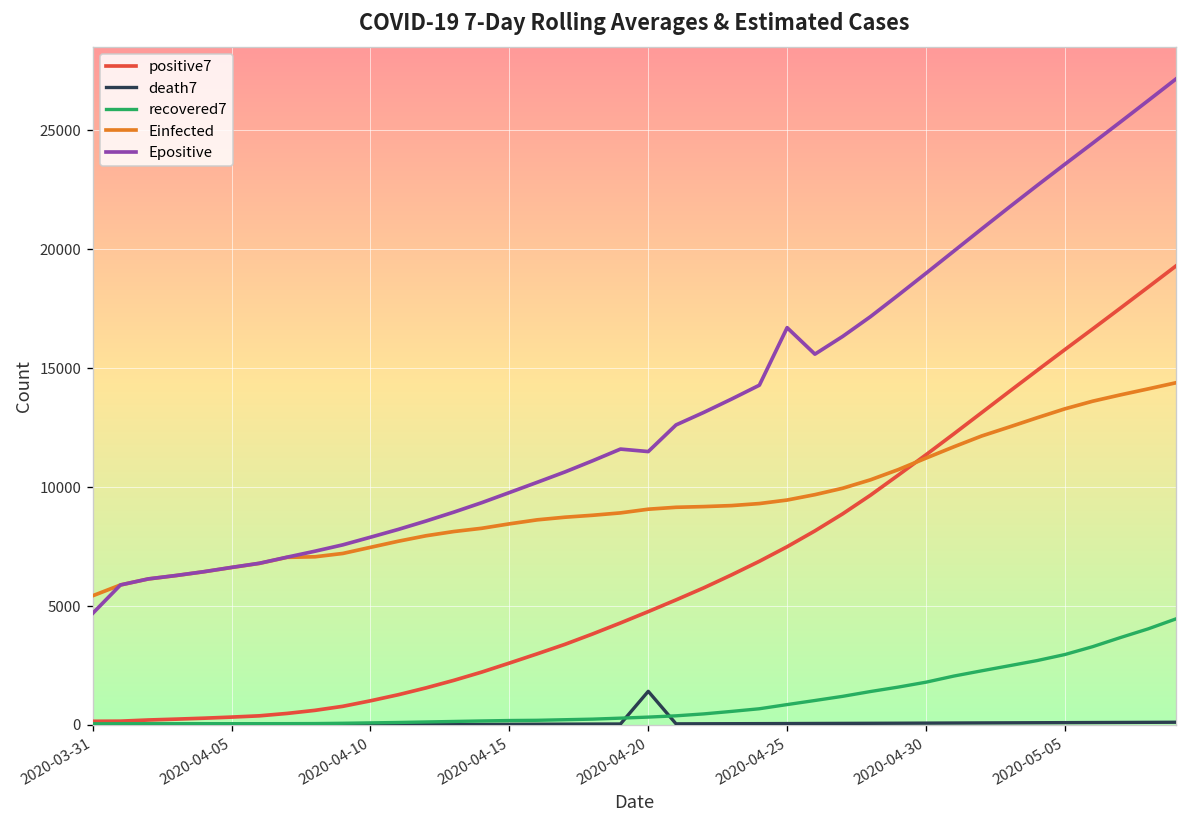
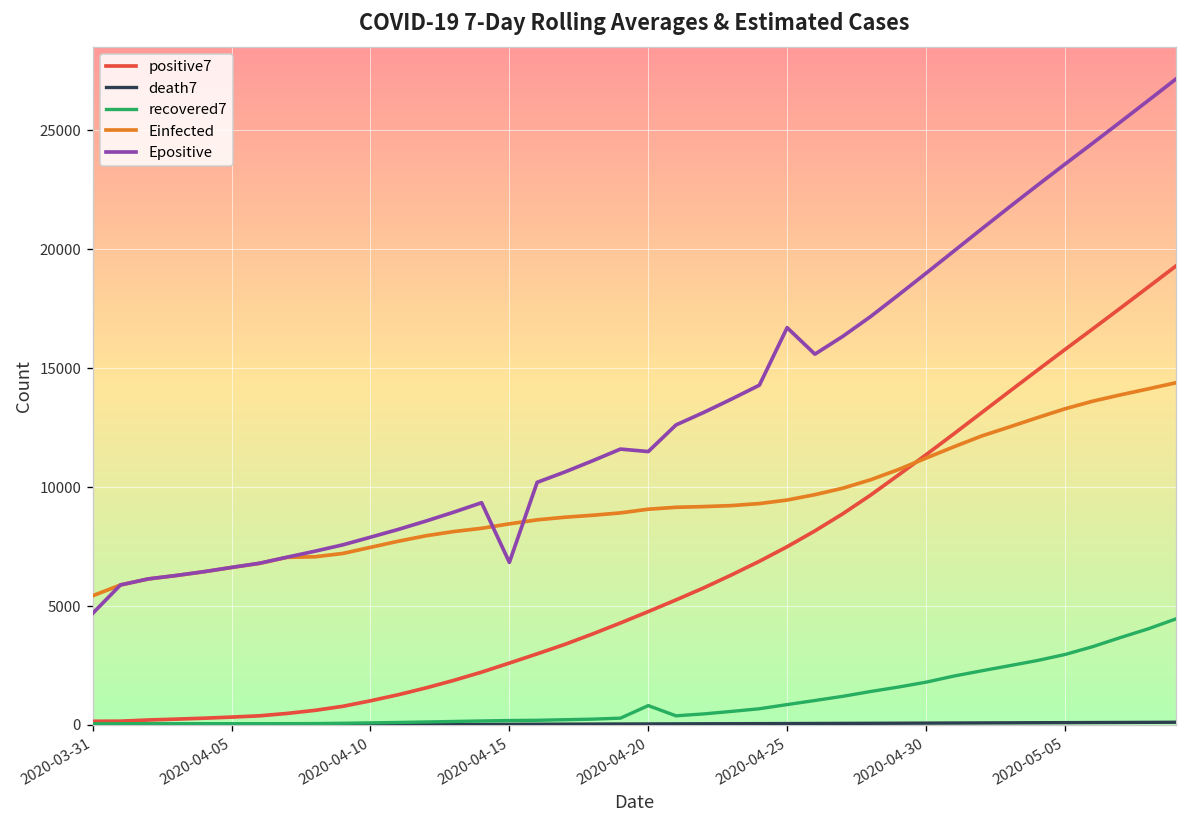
  {
    "death7": {
      "2020-04-15": 0,
-     "2020-04-20": 1400,
+     "2020-04-20": 0,
      "2020-04-25": 100,
      "2020-04-30": 100,
      "2020-05-05": 100
    },
    "recovered7": {
      "2020-04-15": 200,
-     "2020-04-20": 300,
+     "2020-04-20": 800,
      "2020-04-25": 900,
      "2020-04-30": 1800,
      "2020-05-05": 3000
    },
    "Epositive": {
      "2020-03-31": 4700,
      "2020-04-10": 7900,
-     "2020-04-15": 9800,
+     "2020-04-15": 6800,
      "2020-04-20": 11500,
      "2020-04-25": 16700,
      "2020-04-30": 19000,
      "2020-05-05": 23600
    }
  }
